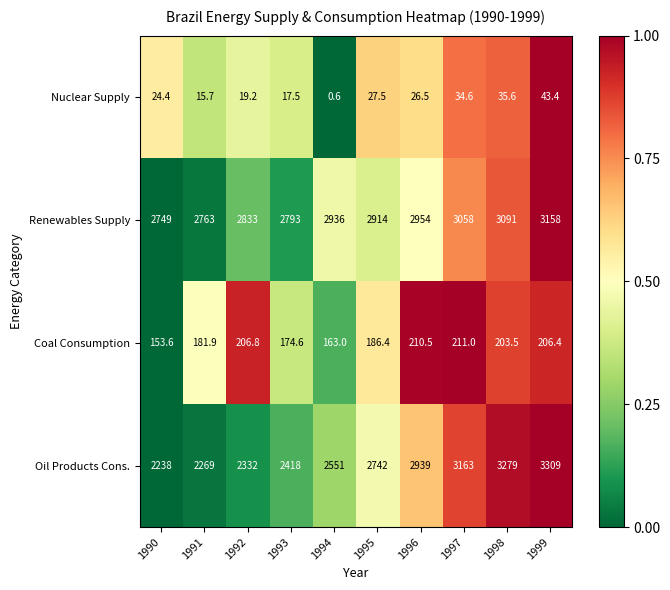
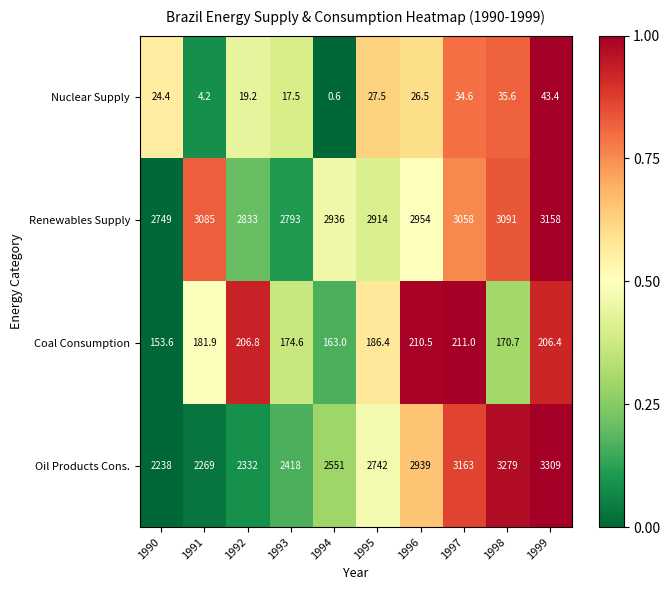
  {
    "Nuclear Supply": {
      "1990": 24.4,
-     "1991": 15.7,
+     "1991": 4.2,
      "1992": 19.2,
      "1993": 17.5,
      "1994": 0.6,
      "1995": 27.5,
      "1996": 26.5,
      "1997": 34.6,
      "1998": 35.6,
      "1999": 43.4
    },
    "Renewables Supply": {
      "1990": 2749,
-     "1991": 2763,
+     "1991": 3085,
      "1992": 2833,
      "1993": 2793,
      "1994": 2936,
      "1995": 2914,
      "1996": 2954,
      "1997": 3058,
      "1998": 3091,
      "1999": 3158
    },
    "Coal Consumption": {
      "1990": 153.6,
      "1991": 181.9,
      "1992": 206.8,
      "1993": 174.6,
      "1994": 163.0,
      "1995": 186.4,
      "1996": 210.5,
      "1997": 211.0,
-     "1998": 203.5,
+     "1998": 170.7,
      "1999": 206.4
    },
    "Oil Products Cons.": {
      "1990": 2238,
      "1991": 2269,
      "1992": 2332,
      "1993": 2418,
      "1994": 2551,
      "1995": 2742,
      "1996": 2939,
      "1997": 3163,
      "1998": 3279,
      "1999": 3309
    }
  }
